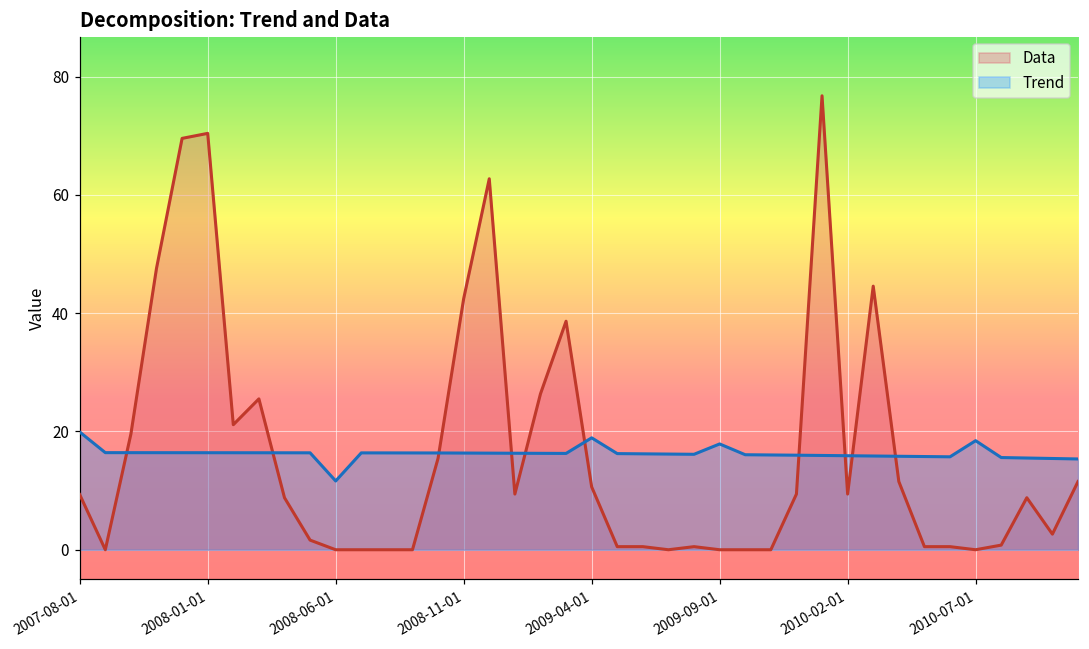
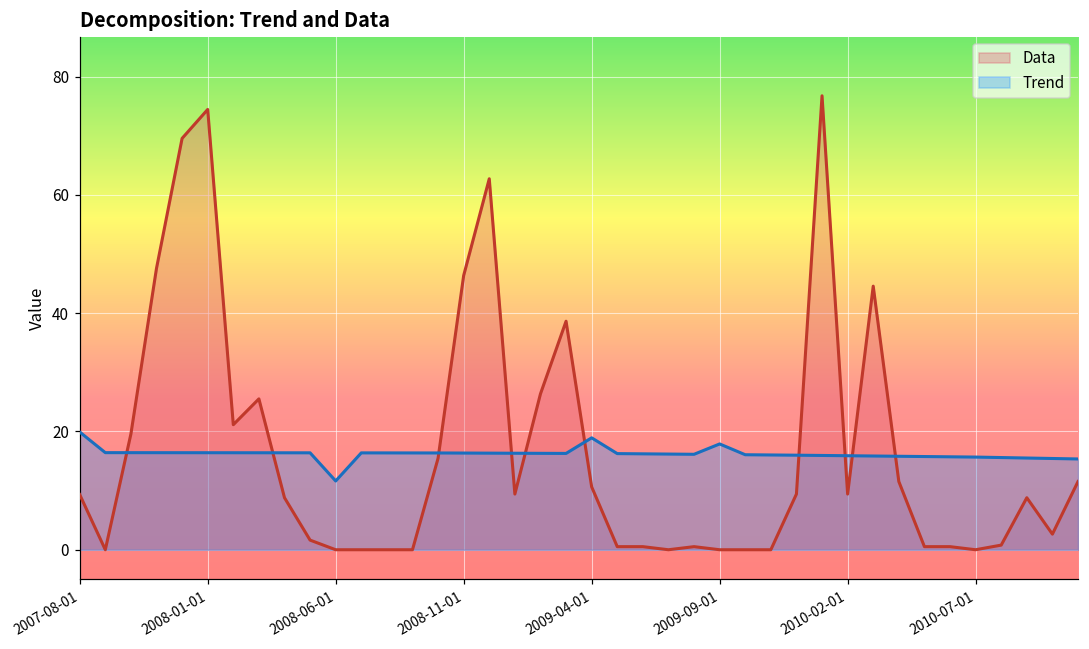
  {
    "Data": {
      "2007-08-01": 9,
-     "2008-01-01": 70,
+     "2008-01-01": 74,
      "2008-06-01": 0,
-     "2008-11-01": 42,
+     "2008-11-01": 46,
      "2009-04-01": 11,
      "2009-09-01": 0,
      "2010-02-01": 9,
      "2010-07-01": 0
    },
    "Trend": {
      "2007-08-01": 20,
      "2008-01-01": 16,
      "2008-06-01": 12,
      "2008-11-01": 16,
      "2009-04-01": 19,
      "2009-09-01": 18,
      "2010-02-01": 16,
-     "2010-07-01": 18
+     "2010-07-01": 16
    }
  }
